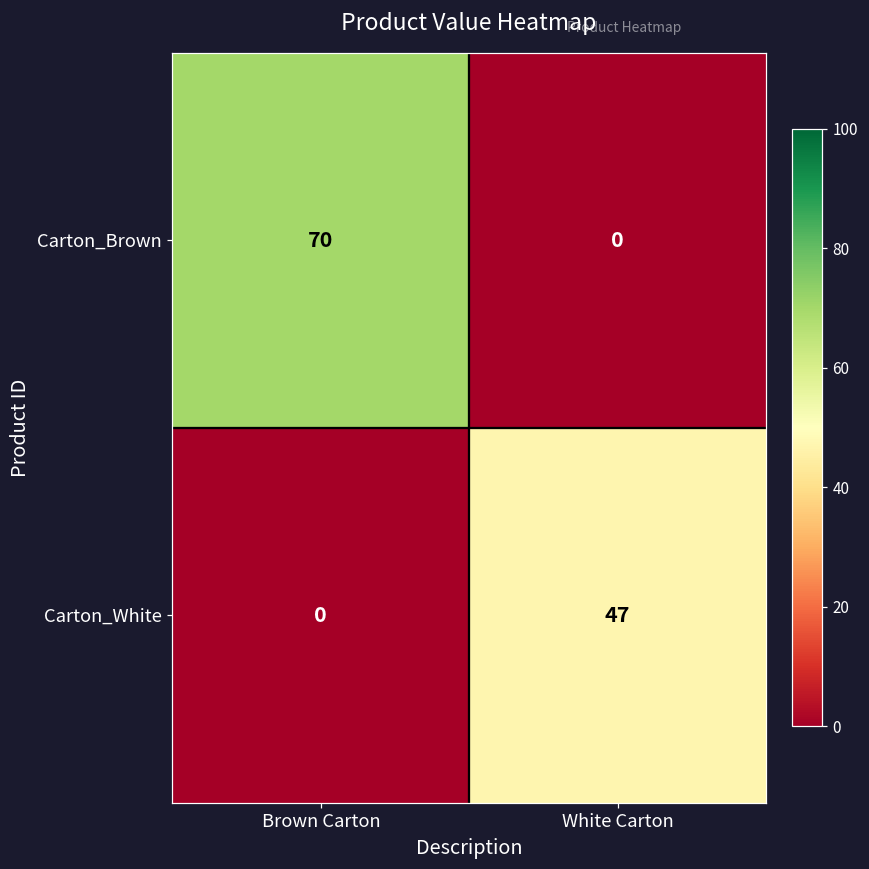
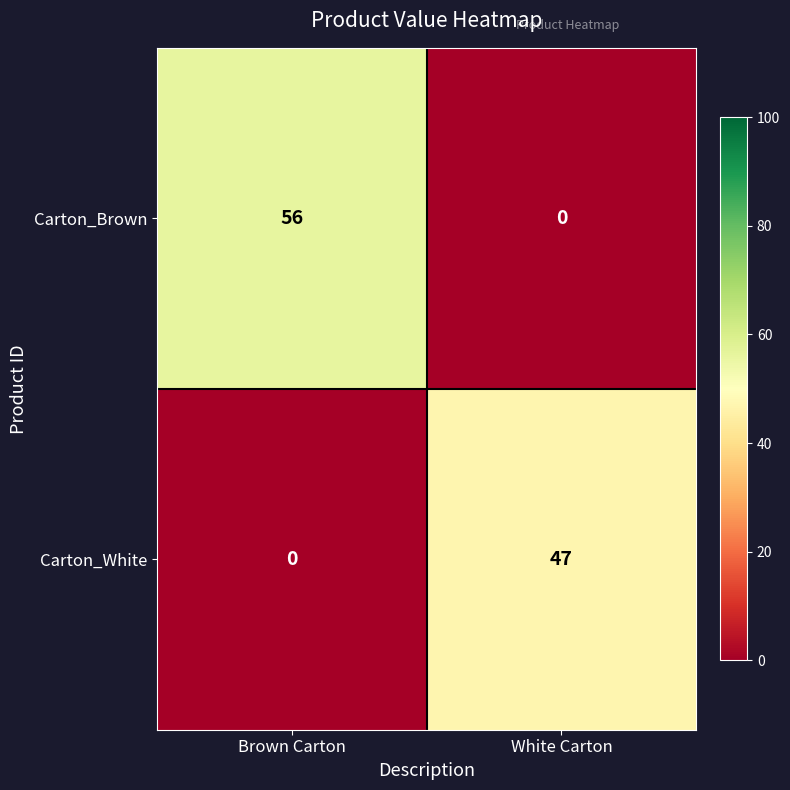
  {
    "Carton_Brown": {
-     "Brown Carton": 70,
+     "Brown Carton": 56,
      "White Carton": 0
    },
    "Carton_White": {
      "Brown Carton": 0,
      "White Carton": 47
    }
  }
